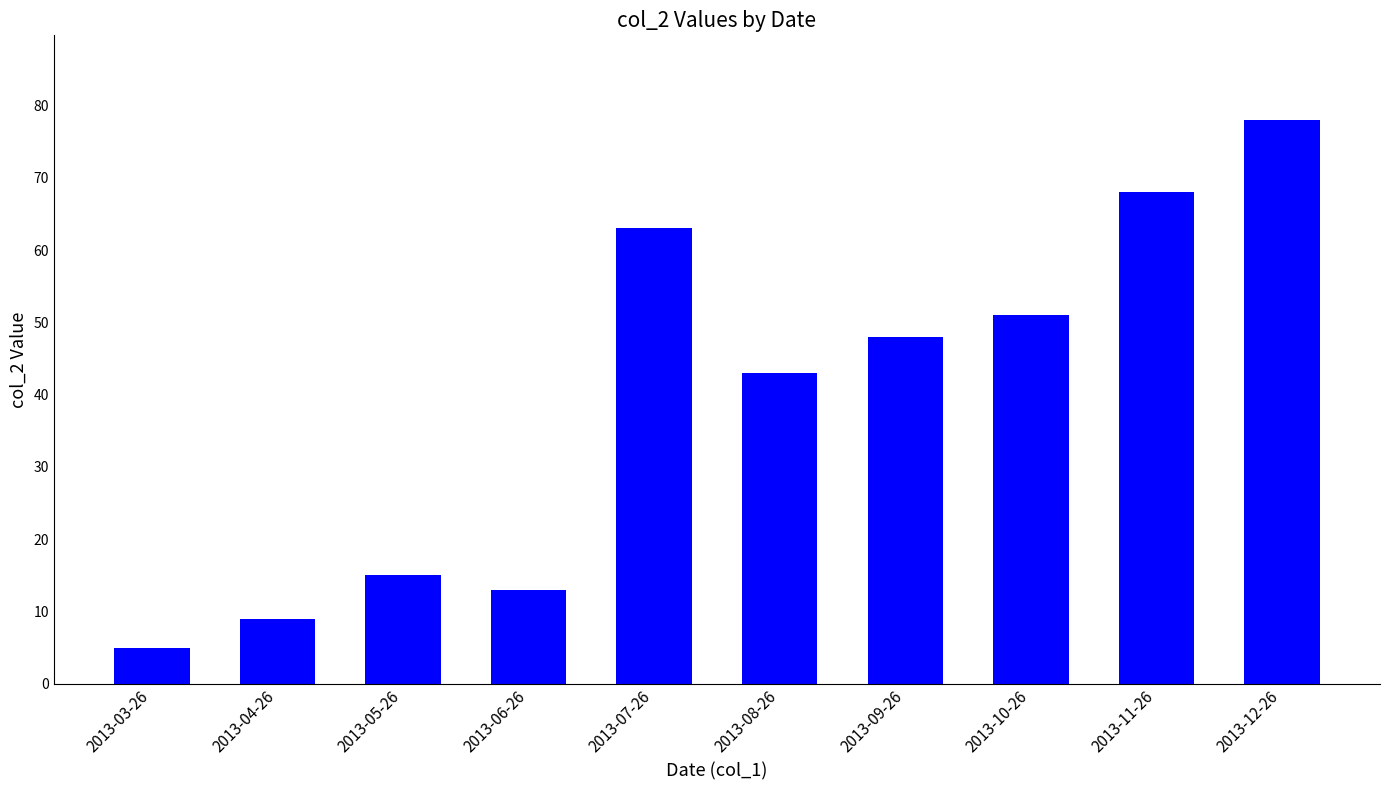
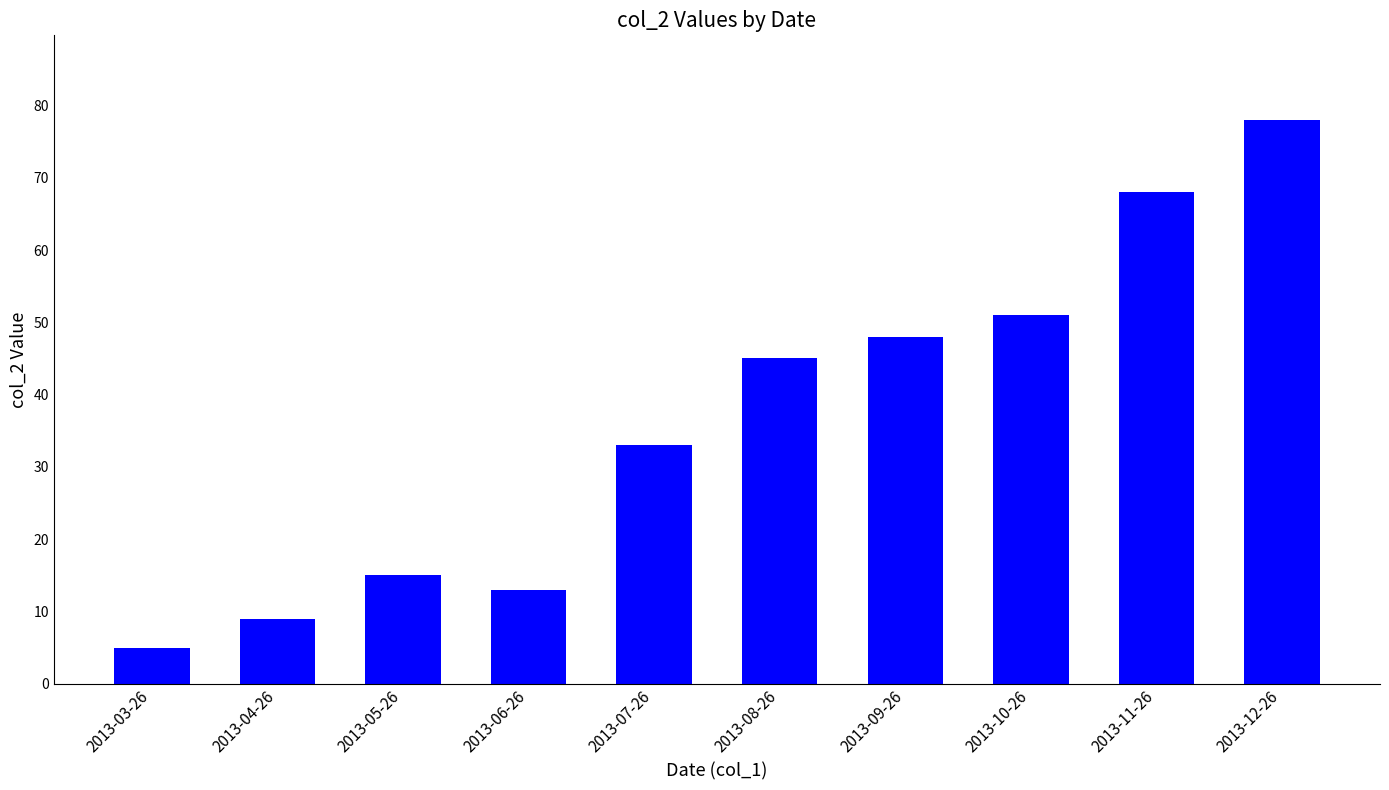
  {
    "2013-03-26": 5,
    "2013-04-26": 9,
    "2013-05-26": 15,
    "2013-06-26": 13,
-   "2013-07-26": 63,
-   "2013-08-26": 43,
+   "2013-07-26": 33,
+   "2013-08-26": 45,
    "2013-09-26": 48,
    "2013-10-26": 51,
    "2013-11-26": 68,
    "2013-12-26": 78
  }
